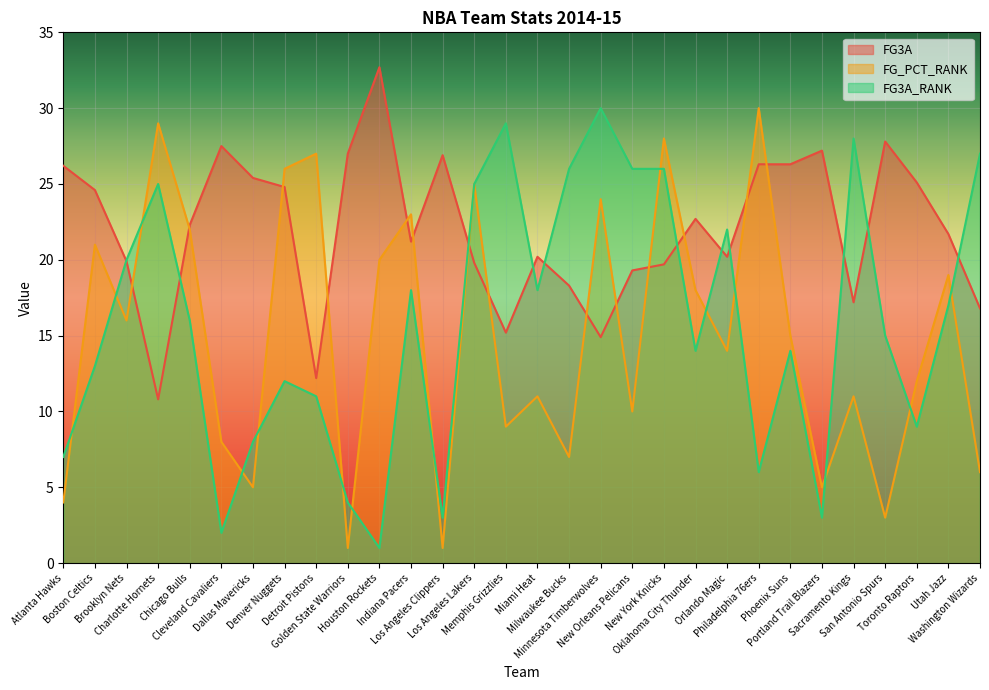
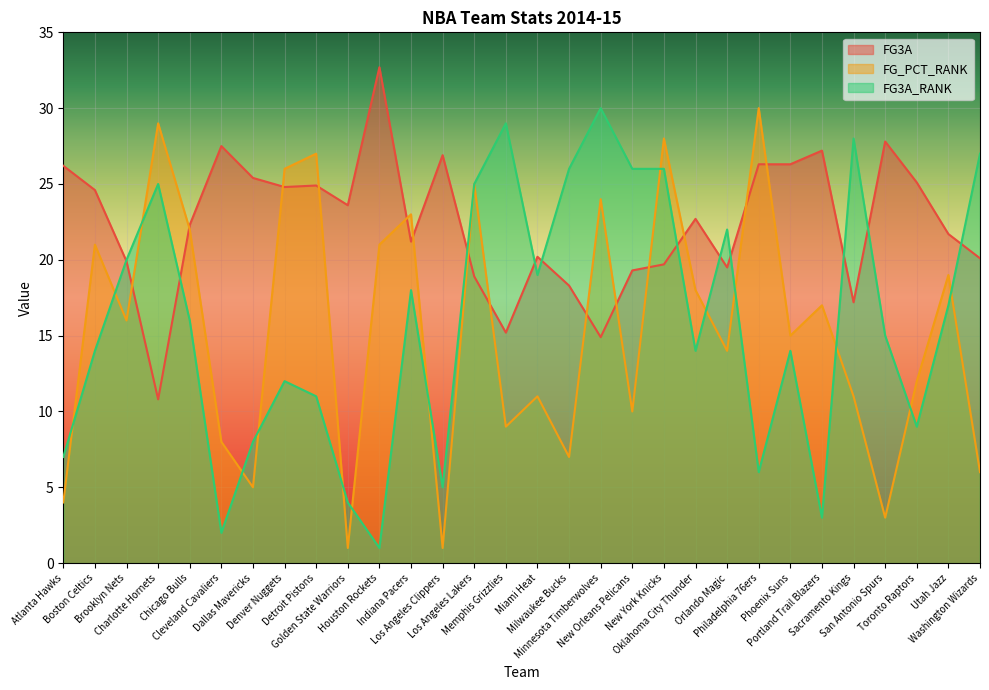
  {
    "FG3A": {
      "Atlanta Hawks": 26.2,
      "Boston Celtics": 24.6,
      "Charlotte Hornets": 10.8,
      "Chicago Bulls": 22.3,
      "Cleveland Cavaliers": 27.5,
      "Dallas Mavericks": 25.4,
      "Denver Nuggets": 24.8,
-     "Detroit Pistons": 12.2,
-     "Golden State Warriors": 27.0,
+     "Detroit Pistons": 24.9,
+     "Golden State Warriors": 23.6,
      "Houston Rockets": 32.7,
      "Indiana Pacers": 21.2,
      "Los Angeles Clippers": 26.9,
-     "Los Angeles Lakers": 19.8,
+     "Los Angeles Lakers": 18.9,
      "Memphis Grizzlies": 15.2,
      "Miami Heat": 20.2,
      "Milwaukee Bucks": 18.3,
      "Minnesota Timberwolves": 14.9,
      "New Orleans Pelicans": 19.3,
      "New York Knicks": 19.7,
      "Oklahoma City Thunder": 22.7,
-     "Orlando Magic": 20.2,
+     "Orlando Magic": 19.5,
      "Philadelphia 76ers": 26.3,
      "Phoenix Suns": 26.3,
      "Portland Trail Blazers": 27.2,
      "Sacramento Kings": 17.2,
      "San Antonio Spurs": 27.8,
      "Toronto Raptors": 25.1,
      "Utah Jazz": 21.7,
-     "Washington Wizards": 16.8
+     "Washington Wizards": 20.1
    },
    "FG_PCT_RANK": {
      "Atlanta Hawks": 4,
      "Boston Celtics": 21,
      "Brooklyn Nets": 16,
      "Charlotte Hornets": 29,
      "Chicago Bulls": 22,
      "Cleveland Cavaliers": 8,
      "Dallas Mavericks": 5,
      "Denver Nuggets": 26,
      "Detroit Pistons": 27,
      "Golden State Warriors": 1,
-     "Houston Rockets": 20,
+     "Houston Rockets": 21,
      "Indiana Pacers": 23,
      "Los Angeles Clippers": 1,
      "Memphis Grizzlies": 9,
      "Miami Heat": 11,
      "Milwaukee Bucks": 7,
      "Minnesota Timberwolves": 24,
      "New Orleans Pelicans": 10,
      "New York Knicks": 28,
      "Oklahoma City Thunder": 18,
      "Orlando Magic": 14,
      "Philadelphia 76ers": 30,
      "Phoenix Suns": 15,
-     "Portland Trail Blazers": 5,
+     "Portland Trail Blazers": 17,
      "Sacramento Kings": 11,
      "San Antonio Spurs": 3,
      "Toronto Raptors": 12,
      "Utah Jazz": 19,
      "Washington Wizards": 6
    },
    "FG3A_RANK": {
      "Atlanta Hawks": 7,
-     "Boston Celtics": 13,
+     "Boston Celtics": 14,
      "Charlotte Hornets": 25,
      "Chicago Bulls": 16,
      "Cleveland Cavaliers": 2,
      "Dallas Mavericks": 8,
      "Denver Nuggets": 12,
      "Detroit Pistons": 11,
      "Golden State Warriors": 4,
      "Houston Rockets": 1,
      "Indiana Pacers": 18,
-     "Los Angeles Clippers": 3,
+     "Los Angeles Clippers": 5,
      "Memphis Grizzlies": 29,
-     "Miami Heat": 18,
+     "Miami Heat": 19,
      "Milwaukee Bucks": 26,
      "Minnesota Timberwolves": 30,
      "New Orleans Pelicans": 26,
      "New York Knicks": 26,
      "Oklahoma City Thunder": 14,
      "Orlando Magic": 22,
      "Philadelphia 76ers": 6,
      "Phoenix Suns": 14,
      "Portland Trail Blazers": 3,
      "Sacramento Kings": 28,
      "San Antonio Spurs": 15,
      "Toronto Raptors": 9,
      "Utah Jazz": 17,
      "Washington Wizards": 27
    }
  }
